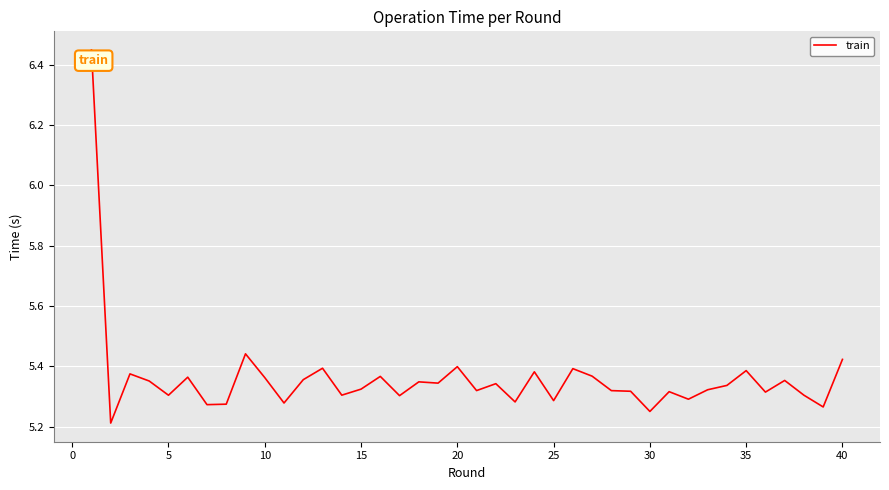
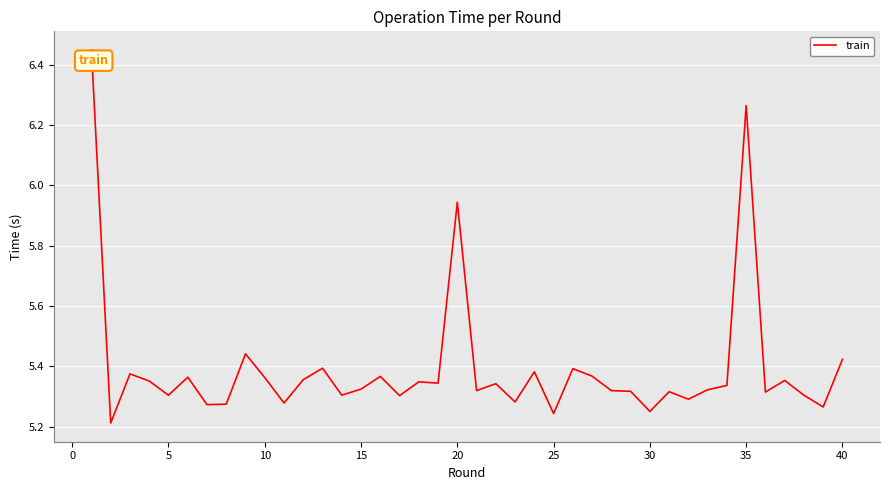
  {
    "5": 5.30,
    "10": 5.36,
    "15": 5.32,
-   "20": 5.40,
-   "25": 5.29,
+   "20": 5.94,
+   "25": 5.24,
    "30": 5.25,
-   "35": 5.39,
+   "35": 6.26,
    "40": 5.42
  }
